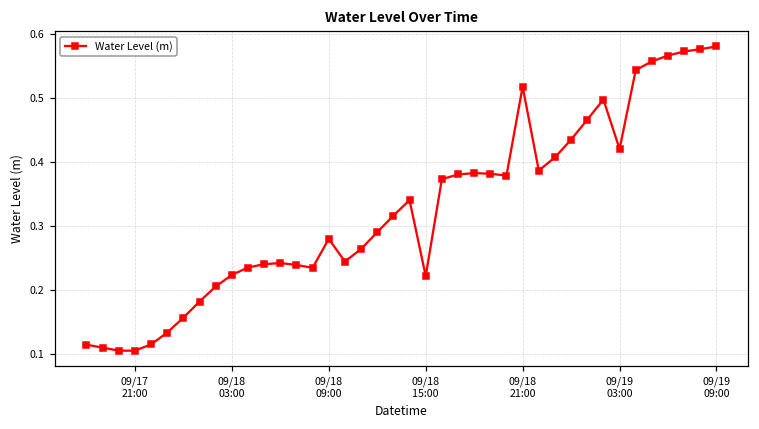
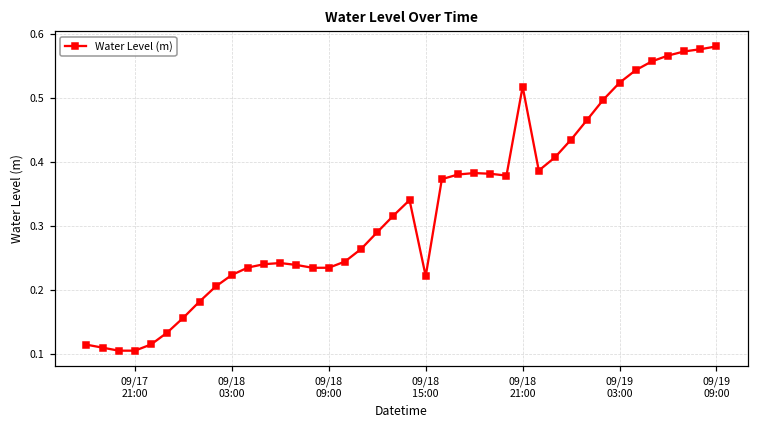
  {
    "09/17 21:00": 0.11,
    "09/18 03:00": 0.22,
-   "09/18 09:00": 0.28,
+   "09/18 09:00": 0.23,
    "09/18 15:00": 0.22,
    "09/18 21:00": 0.52,
-   "09/19 03:00": 0.42,
+   "09/19 03:00": 0.52,
    "09/19 09:00": 0.58
  }
